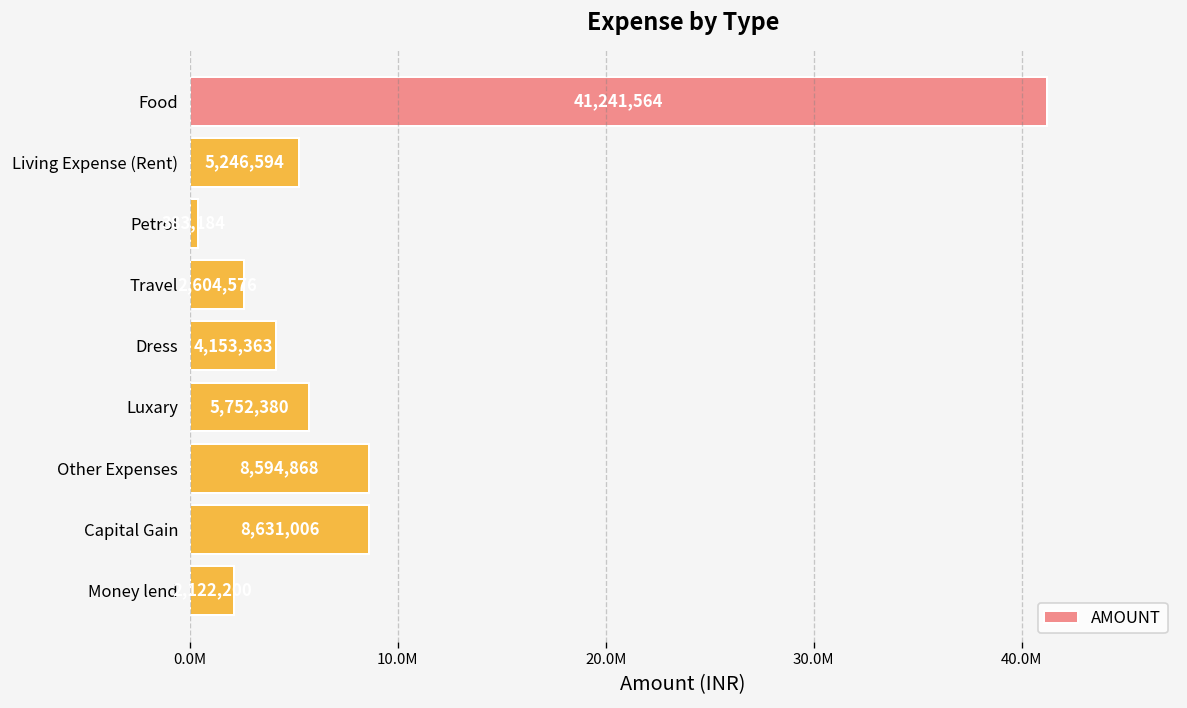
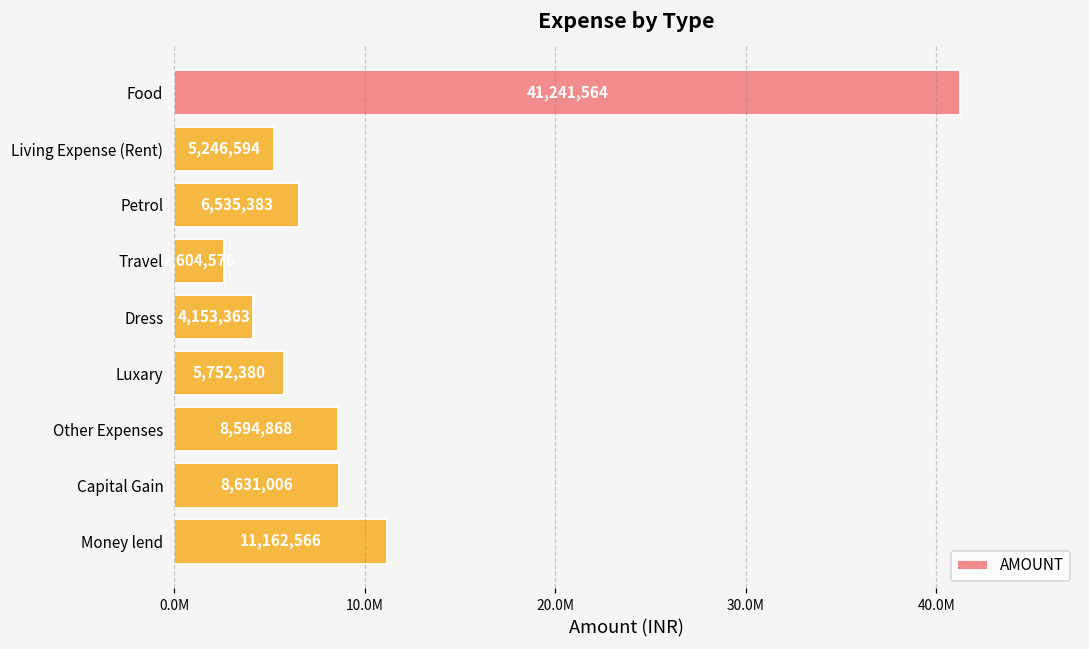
  {
-   "Petrol": 400000,
-   "Money lend": 2100000
+   "Petrol": 6500000,
+   "Money lend": 11200000
  }
